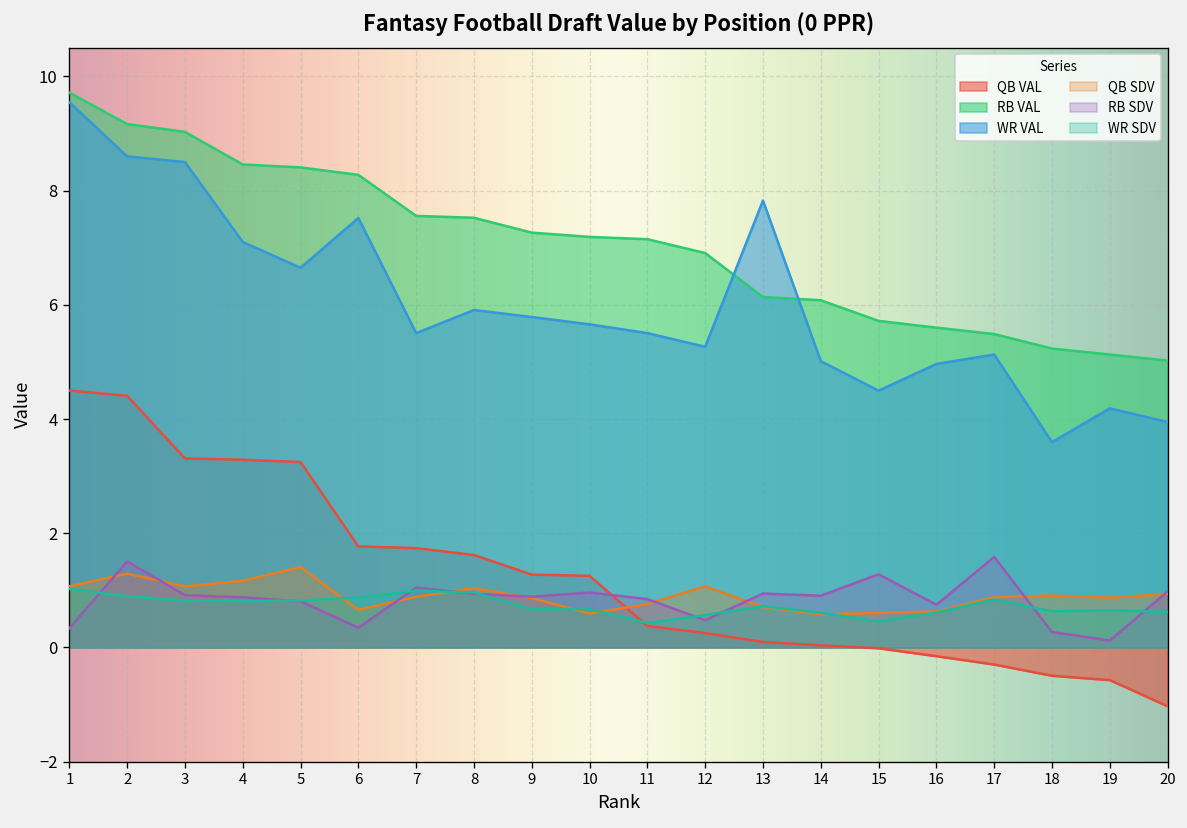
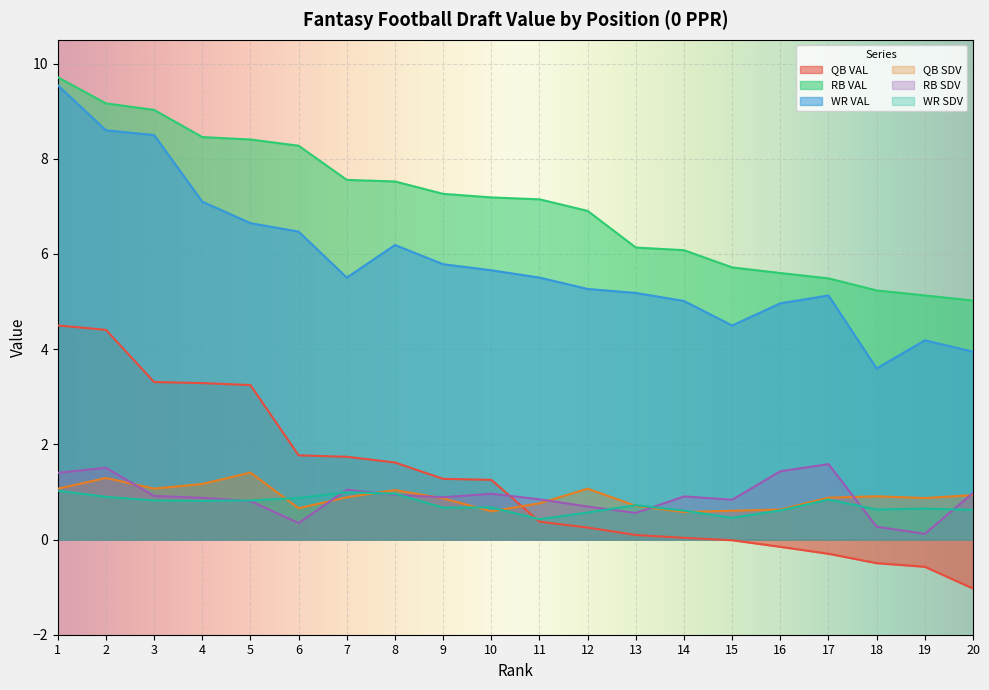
  {
    "WR VAL": {
      "1": 9.5,
      "2": 8.6,
      "3": 8.5,
      "4": 7.1,
      "5": 6.6,
-     "6": 7.5,
+     "6": 6.5,
      "7": 5.5,
-     "8": 5.9,
+     "8": 6.2,
      "9": 5.8,
      "10": 5.7,
      "11": 5.5,
      "12": 5.3,
-     "13": 7.8,
+     "13": 5.2,
      "14": 5.0,
      "15": 4.5,
      "16": 5.0,
      "17": 5.1,
      "18": 3.6,
      "19": 4.2,
      "20": 3.9
    },
    "RB SDV": {
-     "1": 0.3,
+     "1": 1.4,
      "2": 1.5,
      "3": 0.9,
      "4": 0.9,
      "6": 0.3,
      "10": 1.0,
      "11": 0.8,
-     "12": 0.5,
-     "13": 0.9,
+     "12": 0.7,
+     "13": 0.6,
      "14": 0.9,
-     "15": 1.3,
-     "16": 0.7,
+     "15": 0.8,
+     "16": 1.4,
      "17": 1.6,
      "18": 0.3,
      "19": 0.1
    }
  }
